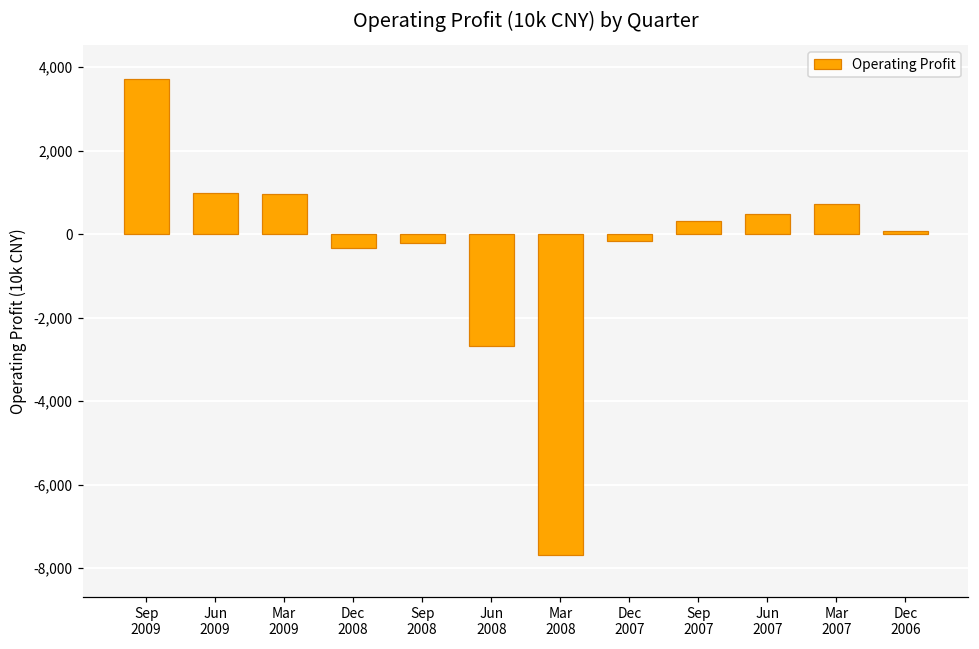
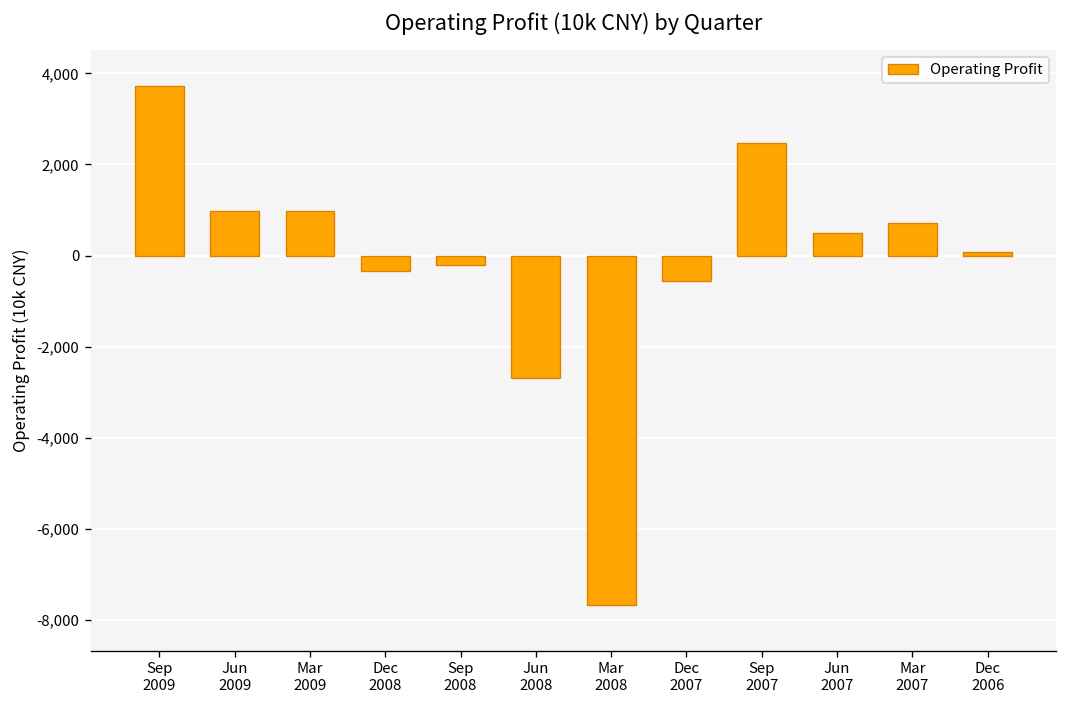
  {
    "Sep 2009": "3,700",
    "Jun 2009": "1,000",
    "Mar 2009": "1,000",
    "Dec 2008": "-300",
    "Sep 2008": "-200",
    "Jun 2008": "-2,700",
    "Mar 2008": "-7,700",
-   "Dec 2007": "-200",
-   "Sep 2007": "300",
+   "Dec 2007": "-600",
+   "Sep 2007": "2,500",
    "Jun 2007": "500",
    "Mar 2007": "700",
    "Dec 2006": "100"
  }
